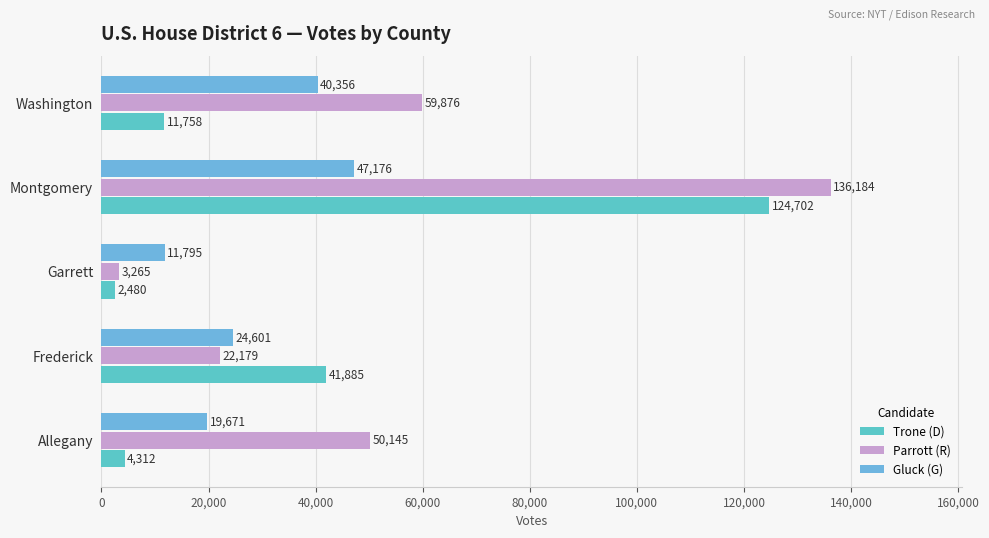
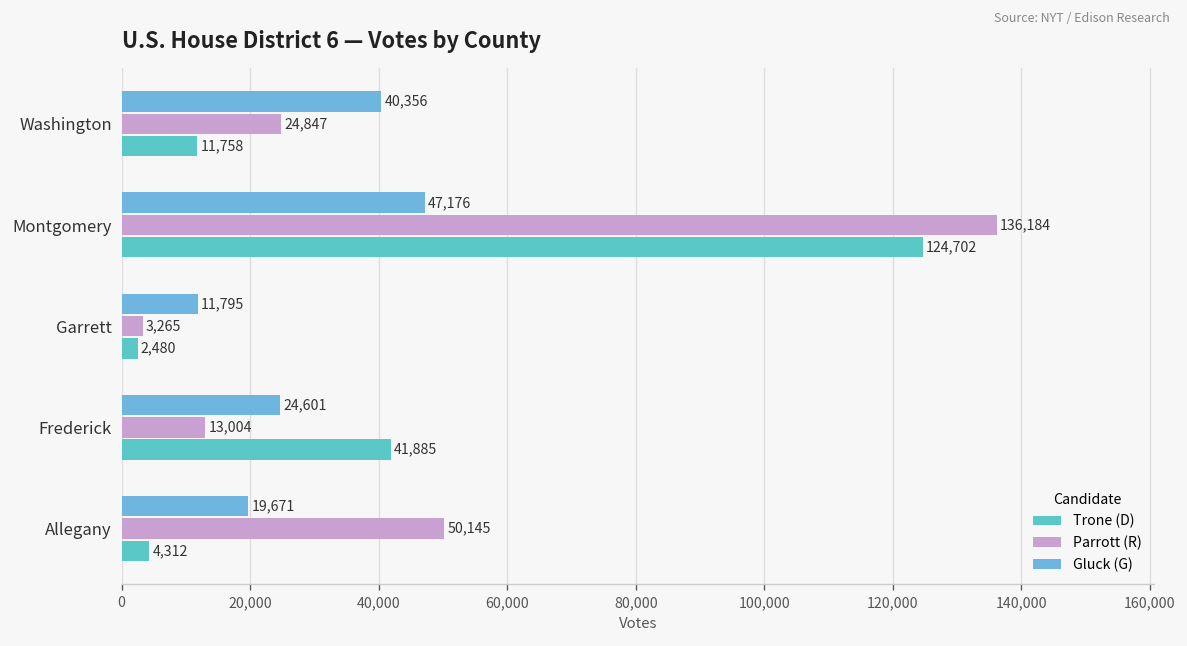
  {
    "Parrott (R)": {
-     "Washington": "59,876",
+     "Washington": "24,847",
      "Montgomery": "136,184",
      "Garrett": "3,265",
-     "Frederick": "22,179",
+     "Frederick": "13,004",
      "Allegany": "50,145"
    }
  }
